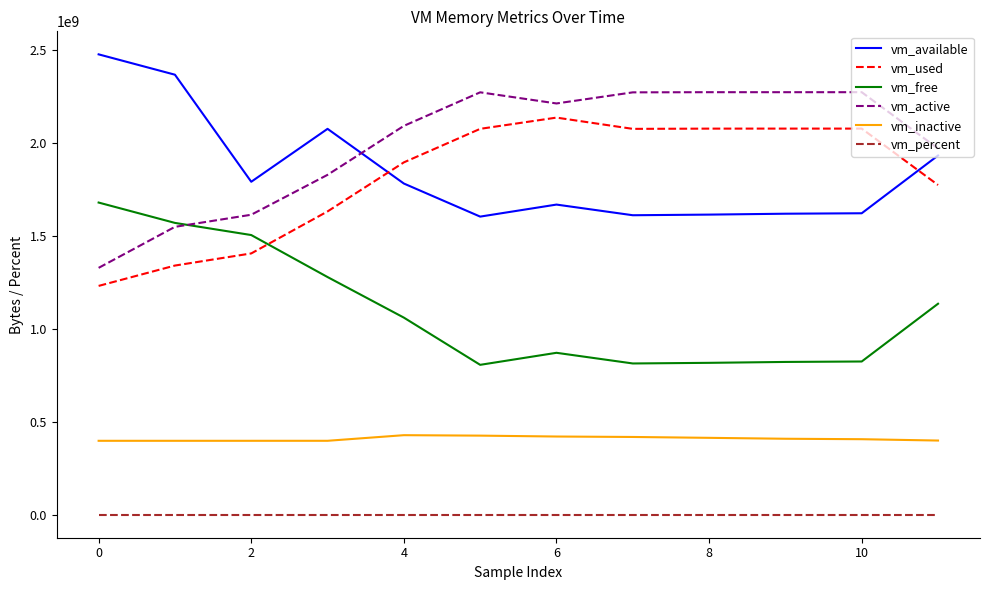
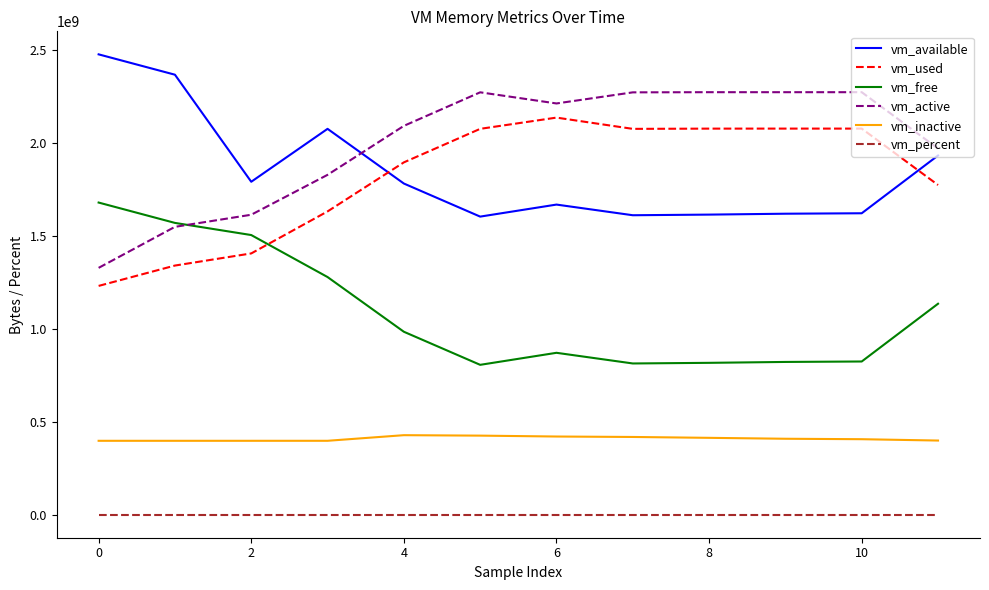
  {
    "vm_available": {
      "0": 2480000000,
      "2": 1790000000,
      "4": 1780000000,
      "6": 1670000000,
      "8": 1610000000,
      "10": 1620000000
    },
    "vm_used": {
      "0": 1230000000,
      "2": 1400000000,
      "4": 1890000000,
      "6": 2140000000,
      "8": 2080000000
    },
    "vm_free": {
      "0": 1680000000,
      "2": 1500000000,
-     "4": 1060000000,
+     "4": 980000000,
      "6": 870000000,
      "8": 820000000,
      "10": 820000000
    },
    "vm_active": {
      "0": 1330000000,
      "2": 1610000000,
      "4": 2090000000,
      "6": 2210000000,
      "8": 2270000000
    },
    "vm_inactive": {
      "0": 400000000,
      "2": 400000000,
      "4": 430000000,
      "6": 420000000,
      "8": 410000000,
      "10": 410000000
    },
    "vm_percent": {
      "0": 0,
      "2": 0,
      "4": 0,
      "6": 0,
      "8": 0,
      "10": 0
    }
  }
